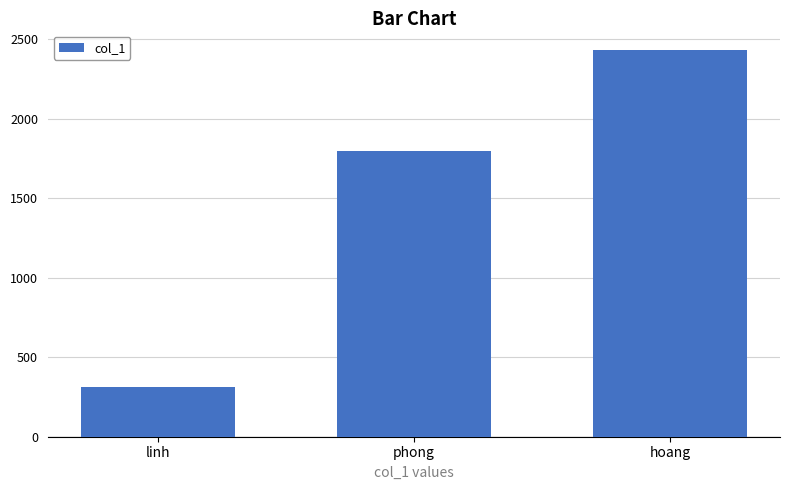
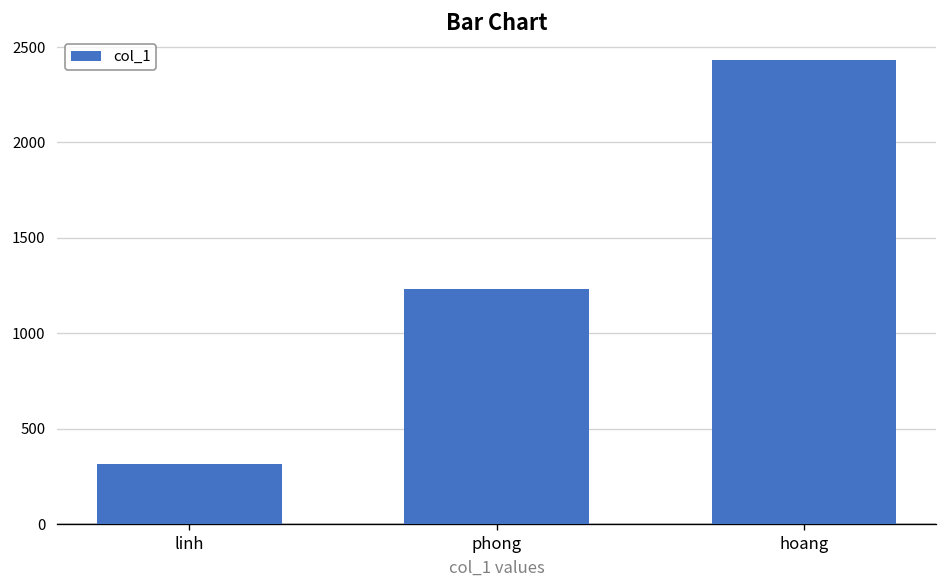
  {
    "linh": 320,
-   "phong": 1800,
+   "phong": 1230,
    "hoang": 2430
  }
